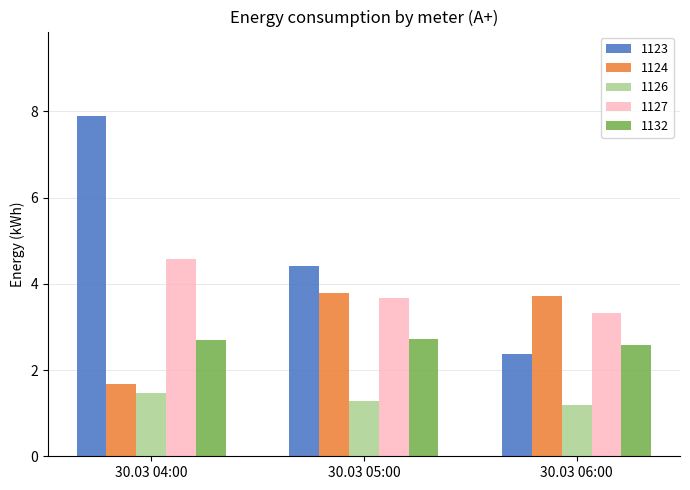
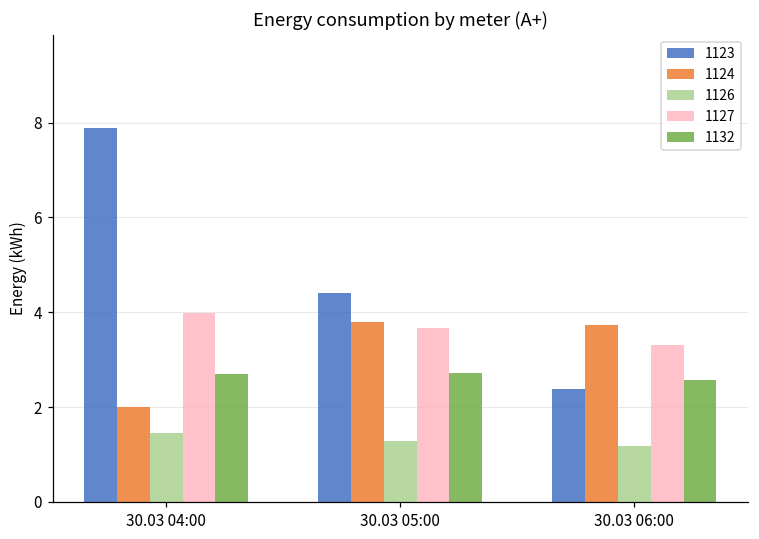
  {
    "1123": {
      "30.03 04:00": 7.9,
      "30.03 05:00": 4.4,
      "30.03 06:00": 2.4
    },
    "1124": {
-     "30.03 04:00": 1.7,
+     "30.03 04:00": 2.0,
      "30.03 05:00": 3.8,
      "30.03 06:00": 3.7
    },
    "1126": {
      "30.03 04:00": 1.5,
      "30.03 05:00": 1.3,
      "30.03 06:00": 1.2
    },
    "1127": {
-     "30.03 04:00": 4.6,
+     "30.03 04:00": 4.0,
      "30.03 05:00": 3.7,
      "30.03 06:00": 3.3
    },
    "1132": {
      "30.03 04:00": 2.7,
      "30.03 05:00": 2.7,
      "30.03 06:00": 2.6
    }
  }
